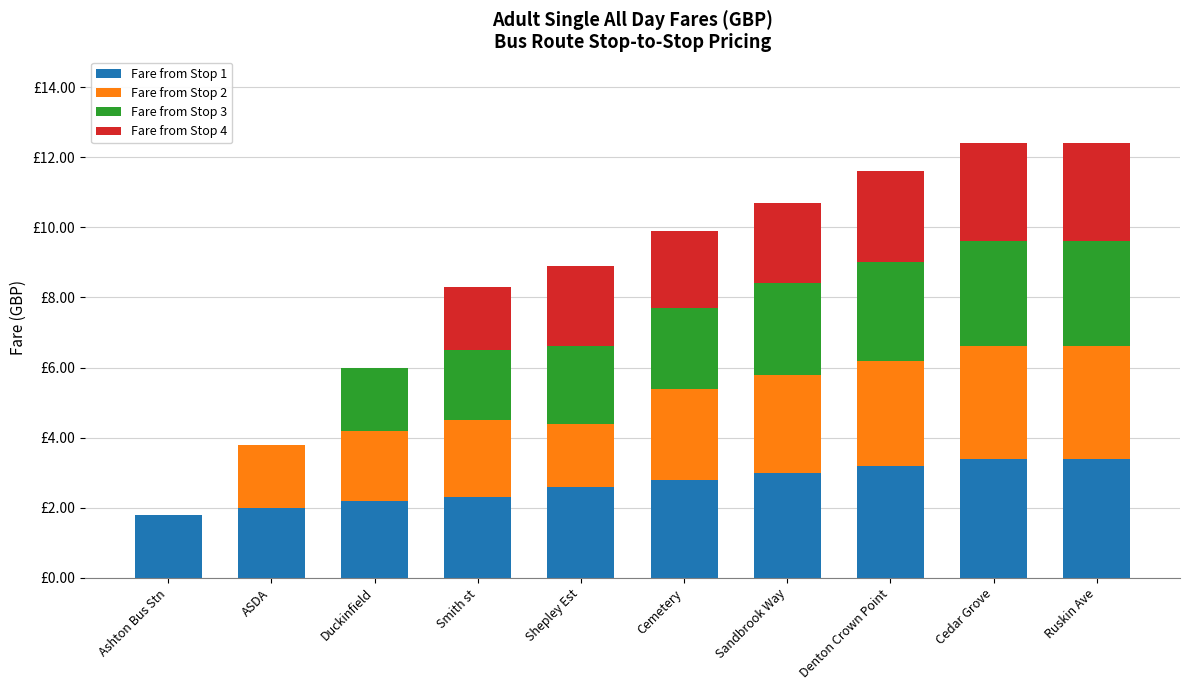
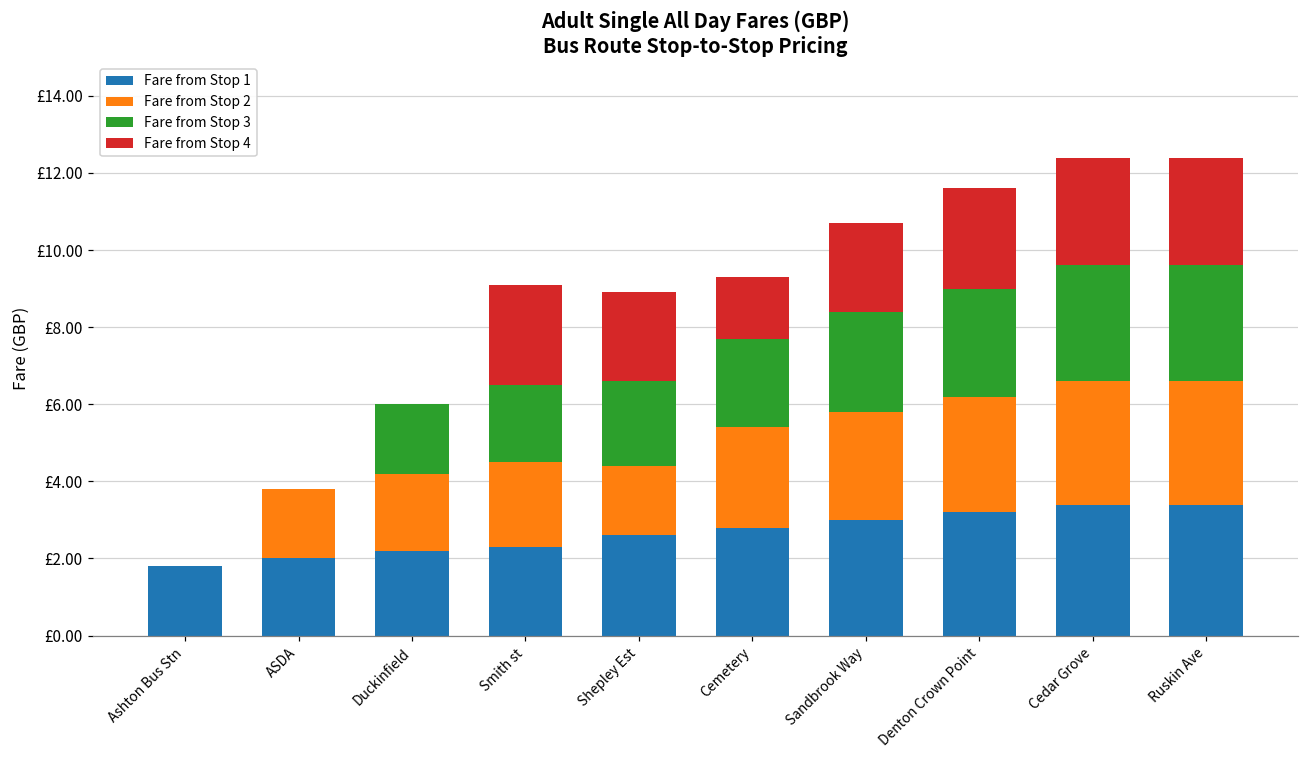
  {
    "Fare from Stop 1": {
      "Ashton Bus Stn": "£1.8",
      "ASDA": "£2.0",
      "Duckinfield": "£2.2",
      "Smith st": "£2.3",
      "Shepley Est": "£2.6",
      "Cemetery": "£2.8",
      "Sandbrook Way": "£3.0",
      "Denton Crown Point": "£3.2",
      "Cedar Grove": "£3.4",
      "Ruskin Ave": "£3.4"
    },
    "Fare from Stop 2": {
      "Ashton Bus Stn": "£0.0",
      "ASDA": "£1.8",
      "Duckinfield": "£2.0",
      "Smith st": "£2.2",
      "Shepley Est": "£1.8",
      "Cemetery": "£2.6",
      "Sandbrook Way": "£2.8",
      "Denton Crown Point": "£3.0",
      "Cedar Grove": "£3.2",
      "Ruskin Ave": "£3.2"
    },
    "Fare from Stop 3": {
      "Ashton Bus Stn": "£0.0",
      "ASDA": "£0.0",
      "Duckinfield": "£1.8",
      "Smith st": "£2.0",
      "Shepley Est": "£2.2",
      "Cemetery": "£2.3",
      "Sandbrook Way": "£2.6",
      "Denton Crown Point": "£2.8",
      "Cedar Grove": "£3.0",
      "Ruskin Ave": "£3.0"
    },
    "Fare from Stop 4": {
      "Ashton Bus Stn": "£0.0",
      "ASDA": "£0.0",
      "Duckinfield": "£0.0",
-     "Smith st": "£1.8",
+     "Smith st": "£2.6",
      "Shepley Est": "£2.3",
-     "Cemetery": "£2.2",
+     "Cemetery": "£1.6",
      "Sandbrook Way": "£2.3",
      "Denton Crown Point": "£2.6",
      "Cedar Grove": "£2.8",
      "Ruskin Ave": "£2.8"
    }
  }
